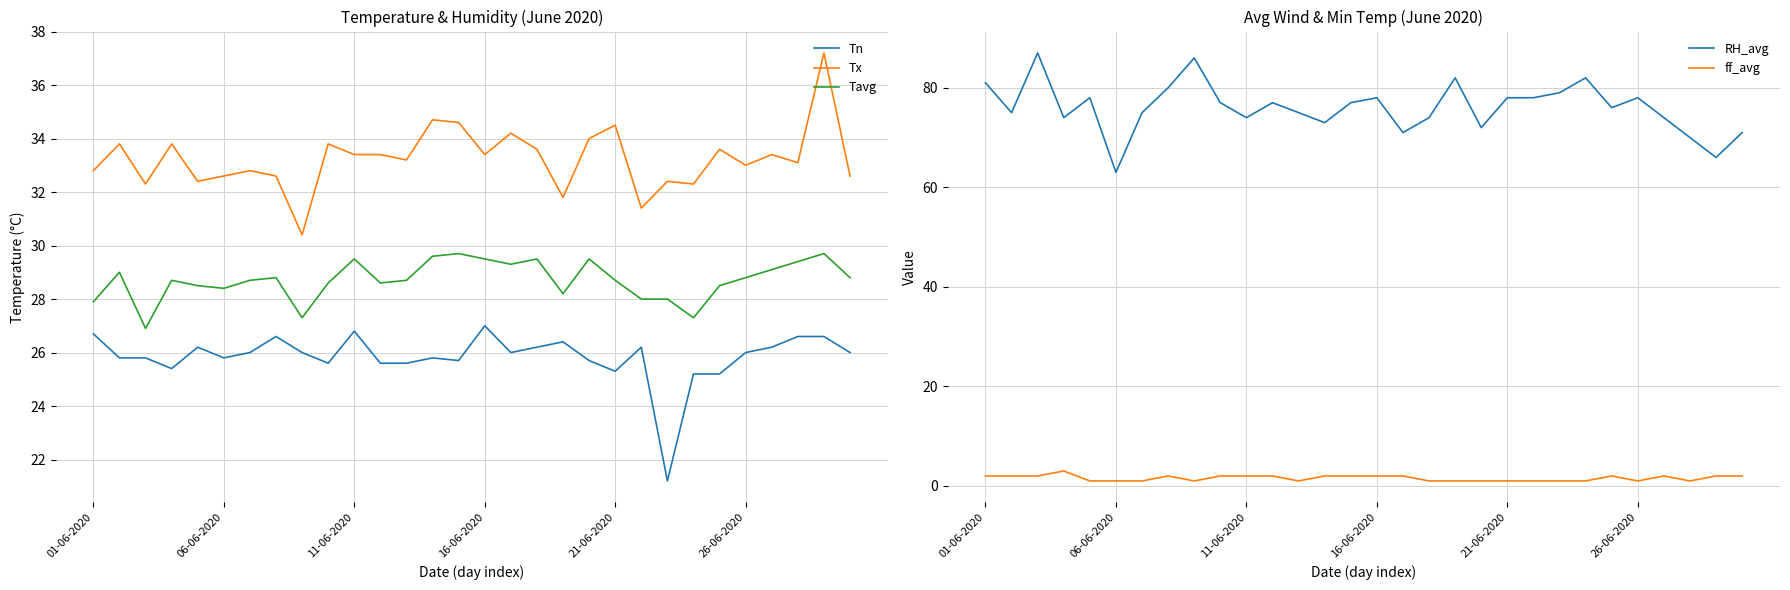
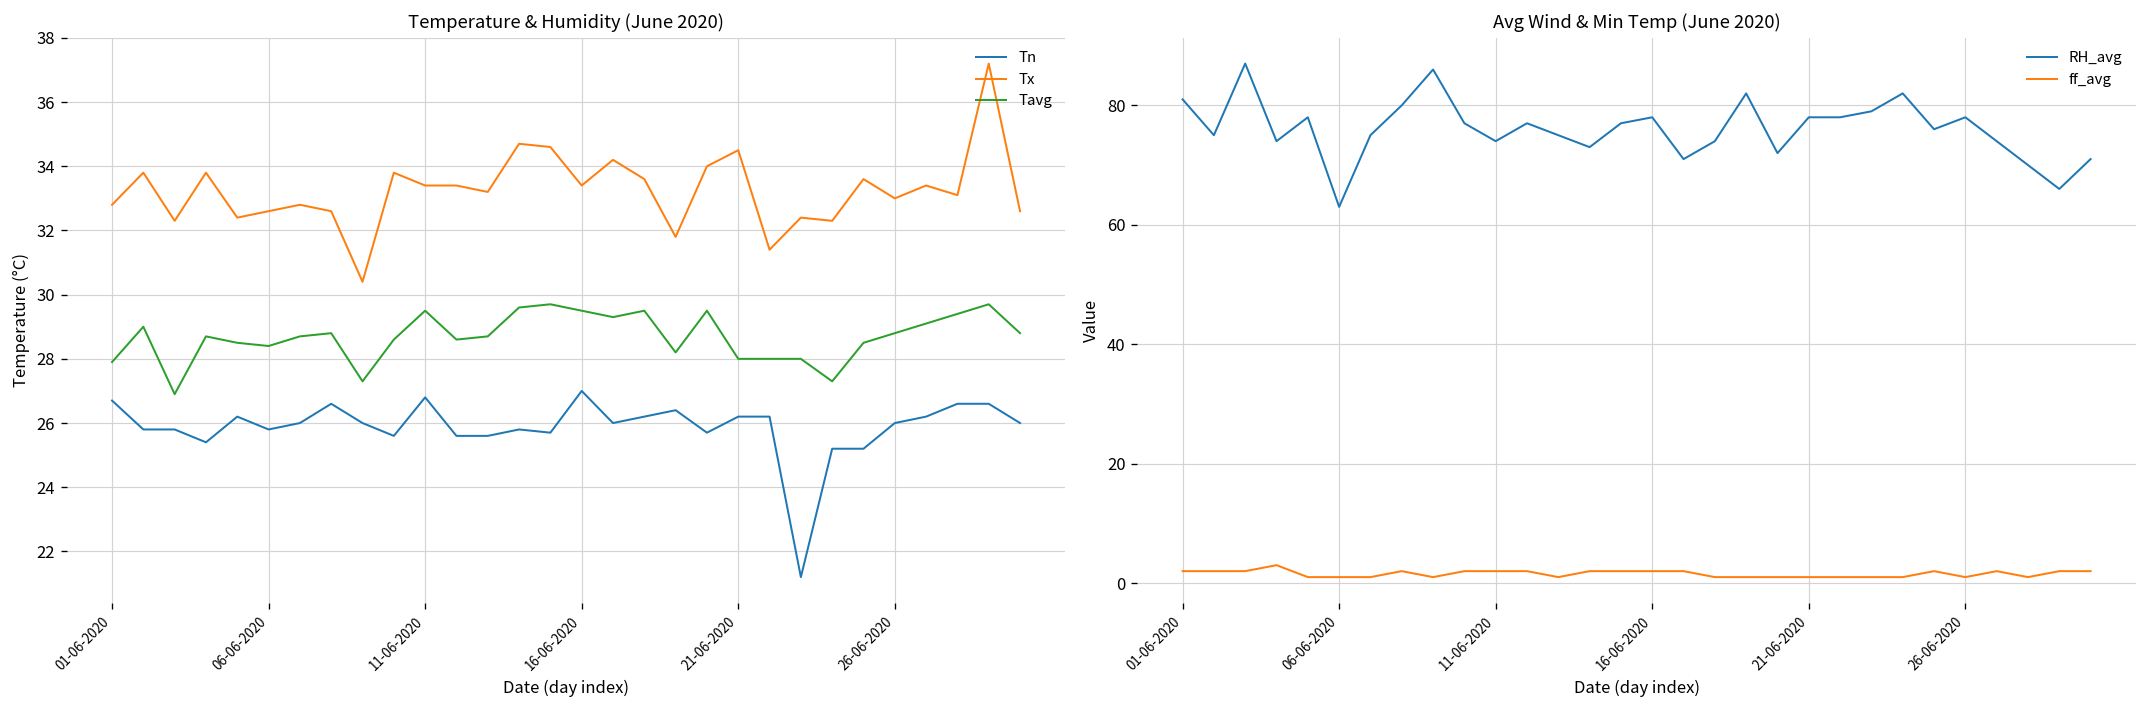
  {
    "Temperature & Humidity (June 2020)": {
      "Tn": {
        "01-06-2020": 26.7,
        "06-06-2020": 25.8,
        "11-06-2020": 26.8,
        "16-06-2020": 27.0,
-       "21-06-2020": 25.3,
+       "21-06-2020": 26.2,
        "26-06-2020": 26.0
      },
      "Tx": {
        "01-06-2020": 32.8,
        "06-06-2020": 32.6,
        "11-06-2020": 33.4,
        "16-06-2020": 33.4,
        "21-06-2020": 34.5,
        "26-06-2020": 33.0
      },
      "Tavg": {
        "01-06-2020": 27.9,
        "06-06-2020": 28.4,
        "11-06-2020": 29.5,
        "16-06-2020": 29.5,
-       "21-06-2020": 28.7,
+       "21-06-2020": 28.0,
        "26-06-2020": 28.8
      }
    },
    "Avg Wind & Min Temp (June 2020)": {
      "RH_avg": {
        "01-06-2020": 81,
        "06-06-2020": 63,
        "11-06-2020": 74,
        "16-06-2020": 78,
        "21-06-2020": 78,
        "26-06-2020": 78
      },
      "ff_avg": {
        "01-06-2020": 2,
        "06-06-2020": 1,
        "11-06-2020": 2,
        "16-06-2020": 2,
        "21-06-2020": 1,
        "26-06-2020": 1
      }
    }
  }
